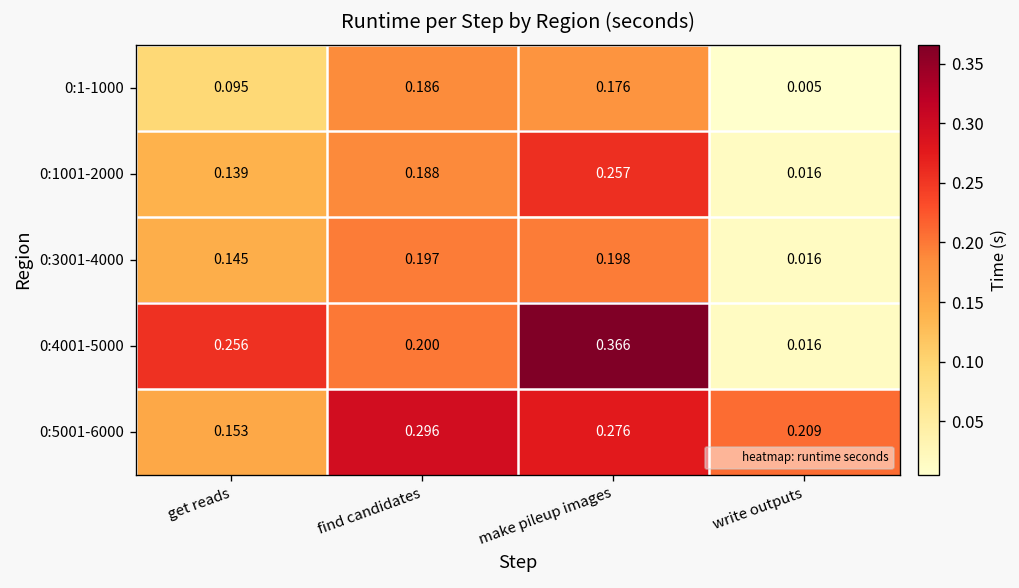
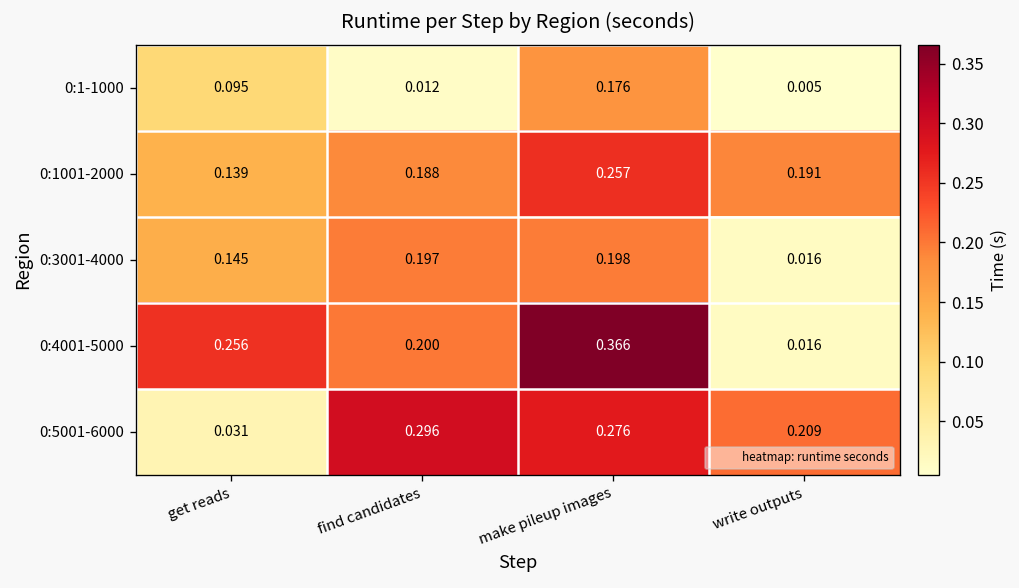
  {
    "0:1-1000": {
      "get reads": 0.095,
-     "find candidates": 0.186,
+     "find candidates": 0.012,
      "make pileup images": 0.176,
      "write outputs": 0.005
    },
    "0:1001-2000": {
      "get reads": 0.139,
      "find candidates": 0.188,
      "make pileup images": 0.257,
-     "write outputs": 0.016
+     "write outputs": 0.191
    },
    "0:3001-4000": {
      "get reads": 0.145,
      "find candidates": 0.197,
      "make pileup images": 0.198,
      "write outputs": 0.016
    },
    "0:4001-5000": {
      "get reads": 0.256,
      "find candidates": 0.200,
      "make pileup images": 0.366,
      "write outputs": 0.016
    },
    "0:5001-6000": {
-     "get reads": 0.153,
+     "get reads": 0.031,
      "find candidates": 0.296,
      "make pileup images": 0.276,
      "write outputs": 0.209
    }
  }
